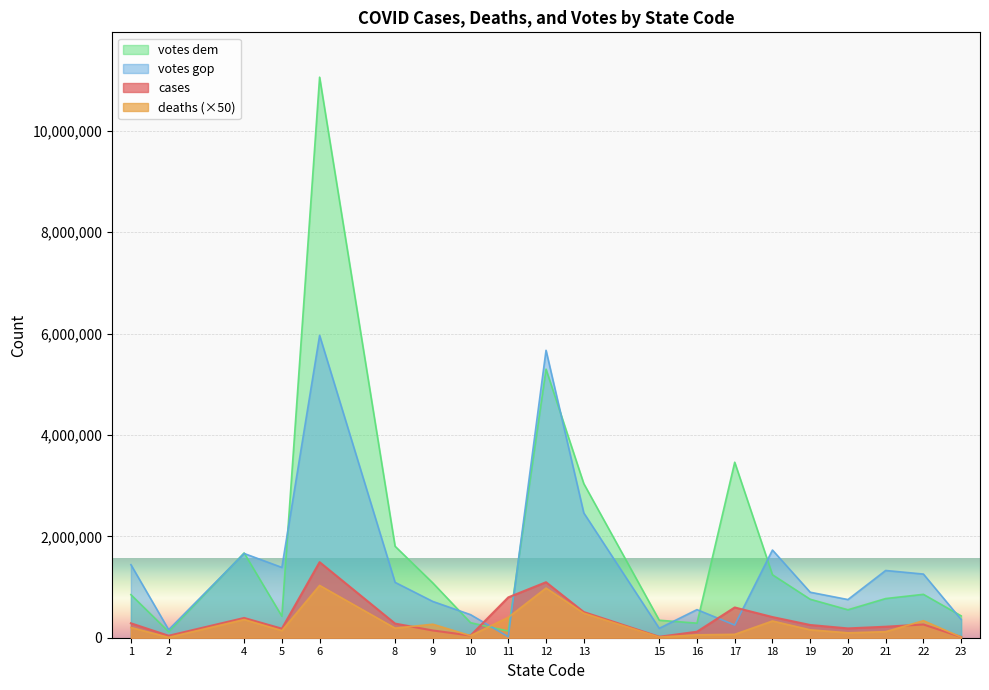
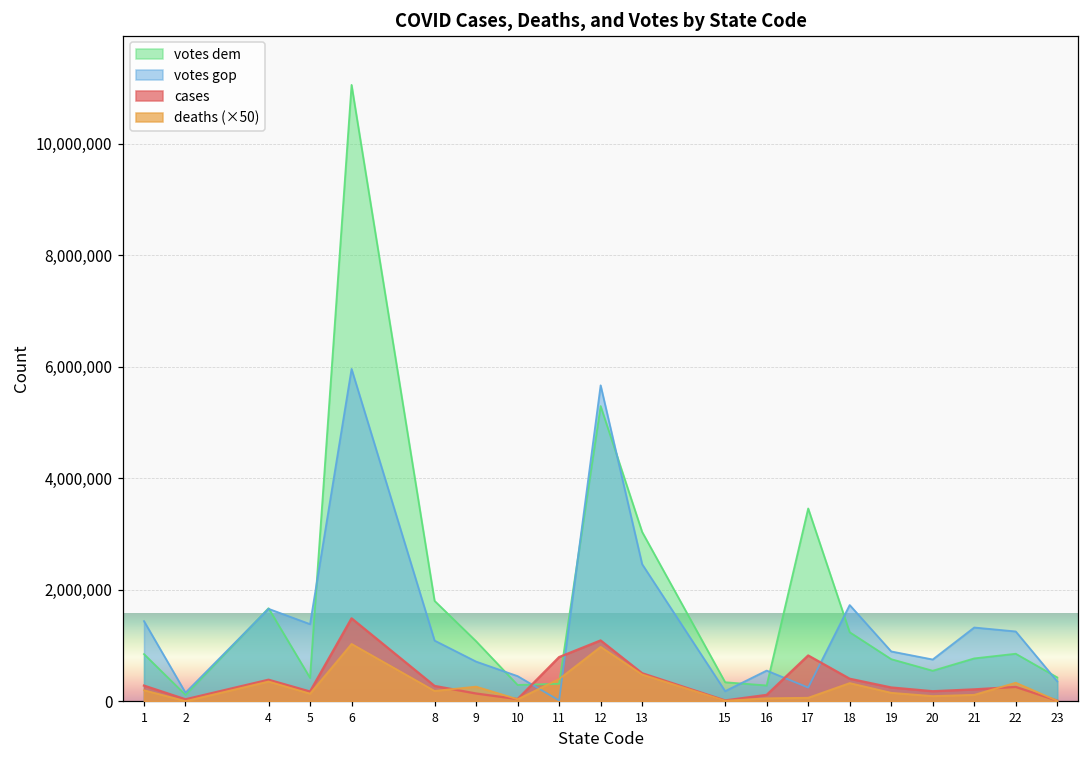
  {
    "votes dem": {
      "1": "800,000",
      "5": "400,000",
      "6": "11,100,000",
      "8": "1,800,000",
      "9": "1,100,000",
      "10": "300,000",
-     "11": "100,000",
+     "11": "300,000",
      "12": "5,300,000",
      "13": "3,000,000",
      "15": "300,000",
      "16": "300,000",
      "17": "3,500,000",
      "18": "1,200,000",
      "19": "800,000",
      "20": "600,000",
      "21": "800,000",
      "22": "900,000",
      "23": "400,000"
    },
    "votes gop": {
      "1": "1,400,000",
      "5": "1,400,000",
      "6": "6,000,000",
      "8": "1,100,000",
      "9": "700,000",
      "10": "500,000",
      "11": "0",
      "12": "5,700,000",
      "13": "2,500,000",
      "15": "200,000",
      "16": "600,000",
      "17": "200,000",
      "18": "1,700,000",
      "19": "900,000",
      "20": "800,000",
      "21": "1,300,000",
      "22": "1,300,000",
      "23": "400,000"
    },
    "cases": {
      "1": "300,000",
      "6": "1,500,000",
      "8": "300,000",
      "9": "100,000",
      "11": "800,000",
      "12": "1,100,000",
      "16": "100,000",
-     "17": "600,000",
+     "17": "800,000",
      "18": "400,000",
      "19": "300,000",
      "20": "200,000",
      "21": "200,000",
      "22": "300,000"
    },
    "deaths (×50)": {
      "1": "200,000",
      "6": "1,000,000",
      "8": "200,000",
      "9": "300,000",
      "11": "400,000",
      "12": "1,000,000",
      "16": "100,000",
      "17": "100,000",
      "18": "300,000",
      "19": "200,000",
      "20": "100,000",
      "21": "100,000",
      "22": "300,000"
    }
  }
